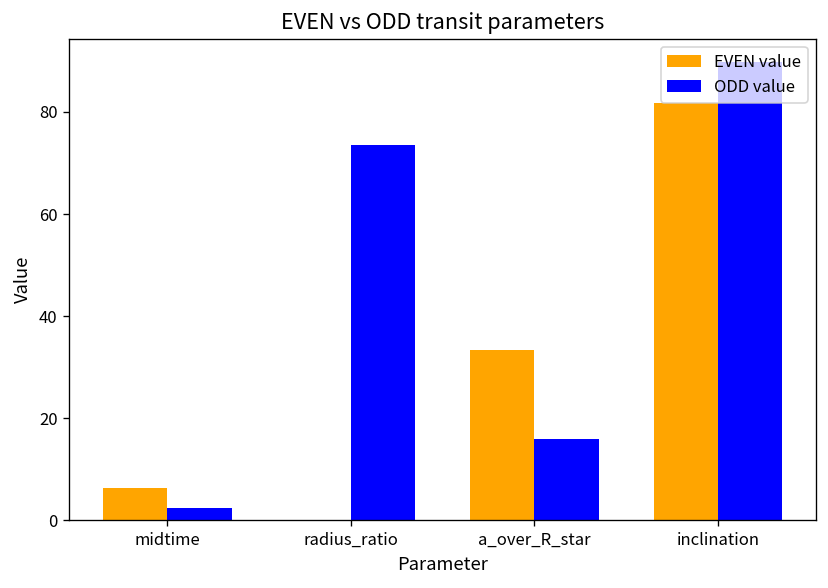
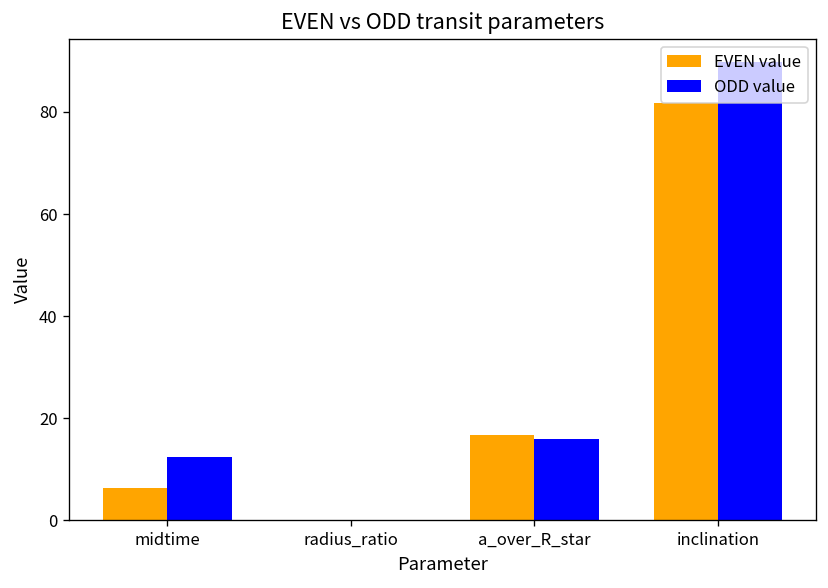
  {
    "EVEN value": {
      "midtime": 6,
-     "a_over_R_star": 33,
+     "a_over_R_star": 17,
      "inclination": 82
    },
    "ODD value": {
-     "midtime": 3,
-     "radius_ratio": 73,
+     "midtime": 12,
+     "radius_ratio": 0,
      "a_over_R_star": 16
    }
  }
